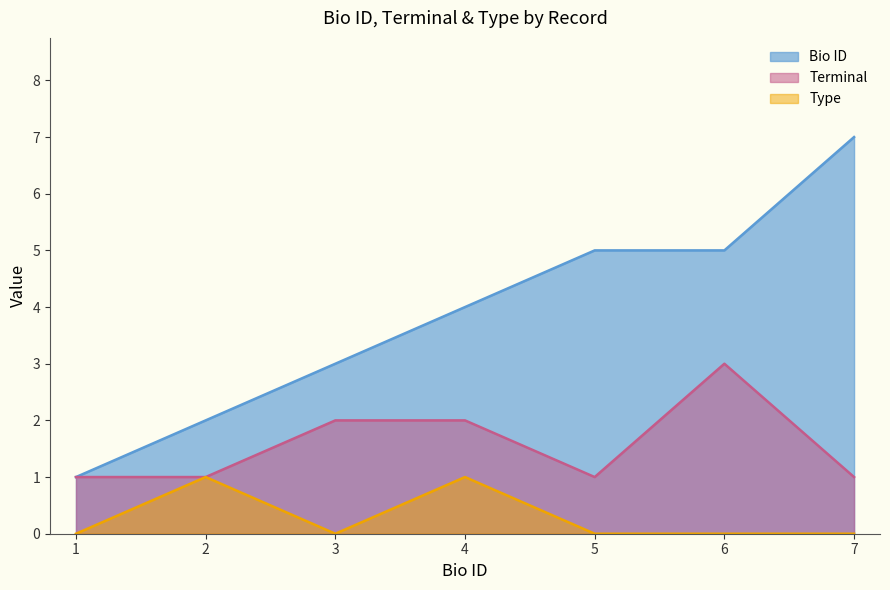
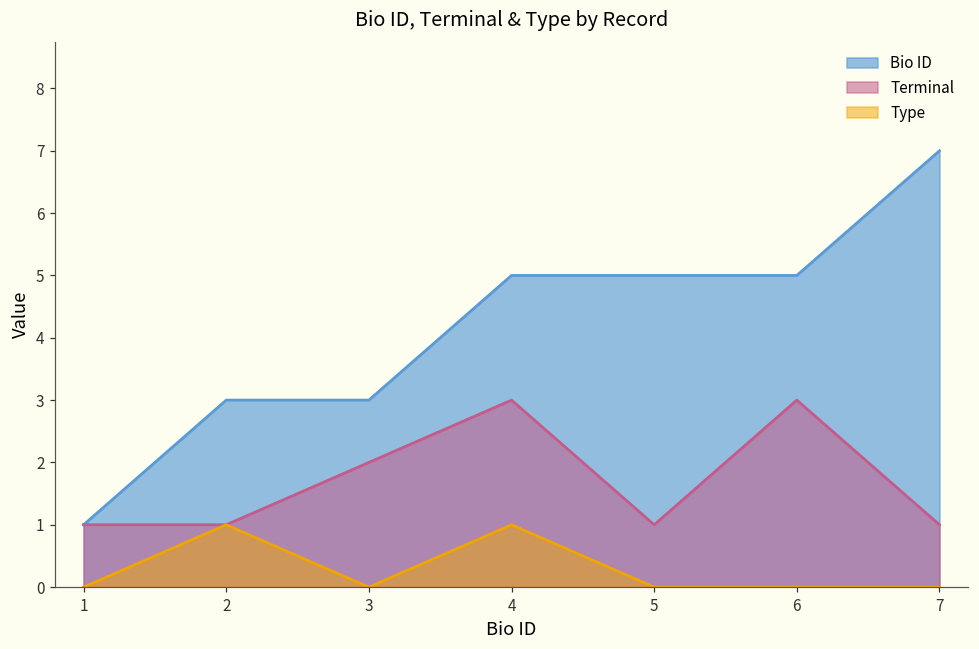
  {
    "Bio ID": {
-     "2": 2,
+     "2": 3,
      "3": 3,
-     "4": 4,
+     "4": 5,
      "5": 5,
      "6": 5,
      "7": 7
    },
    "Terminal": {
      "3": 2,
-     "4": 2,
+     "4": 3,
      "5": 1,
      "6": 3,
      "7": 1
    },
    "Type": {
      "1": 0,
      "3": 0,
      "4": 1,
      "5": 0,
      "6": 0,
      "7": 0
    }
  }
